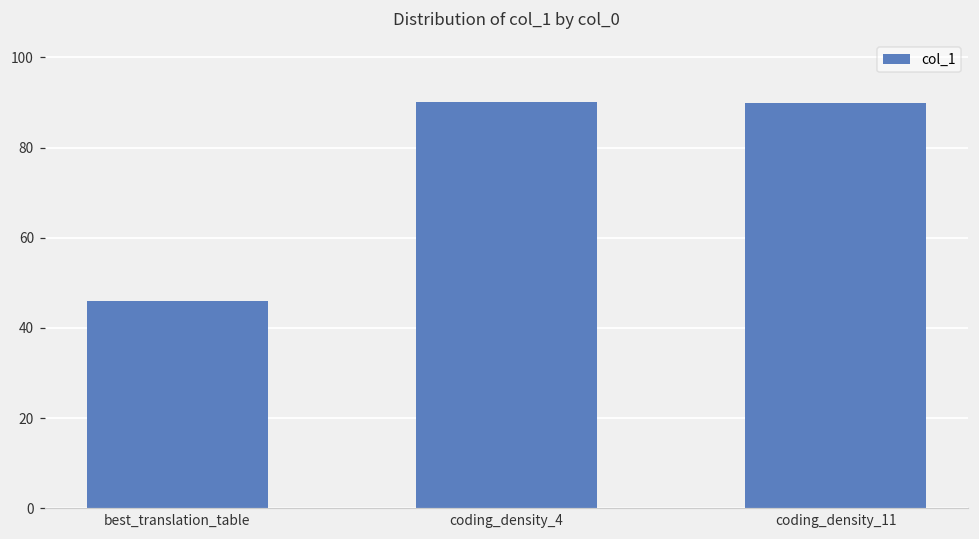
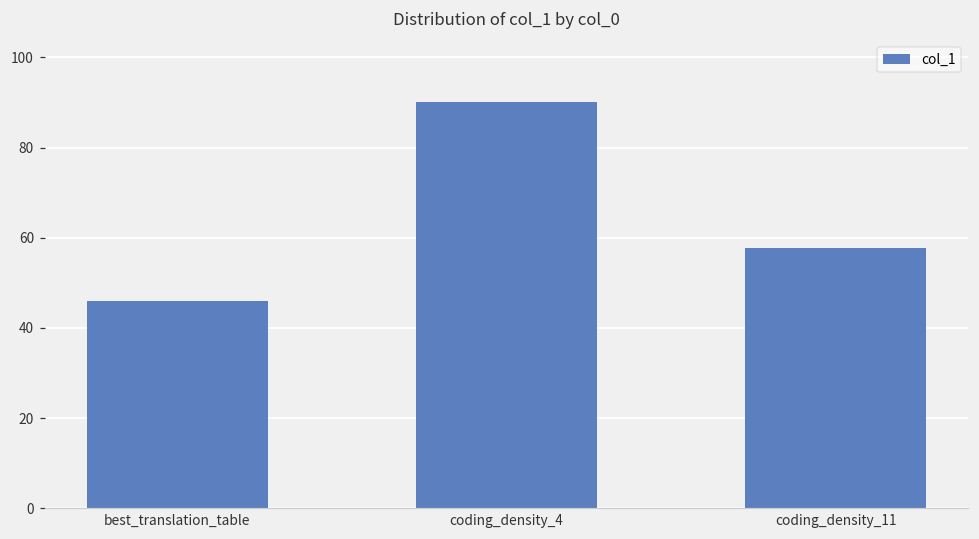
  {
    "best_translation_table": 46,
    "coding_density_4": 90,
-   "coding_density_11": 90
+   "coding_density_11": 58
  }
